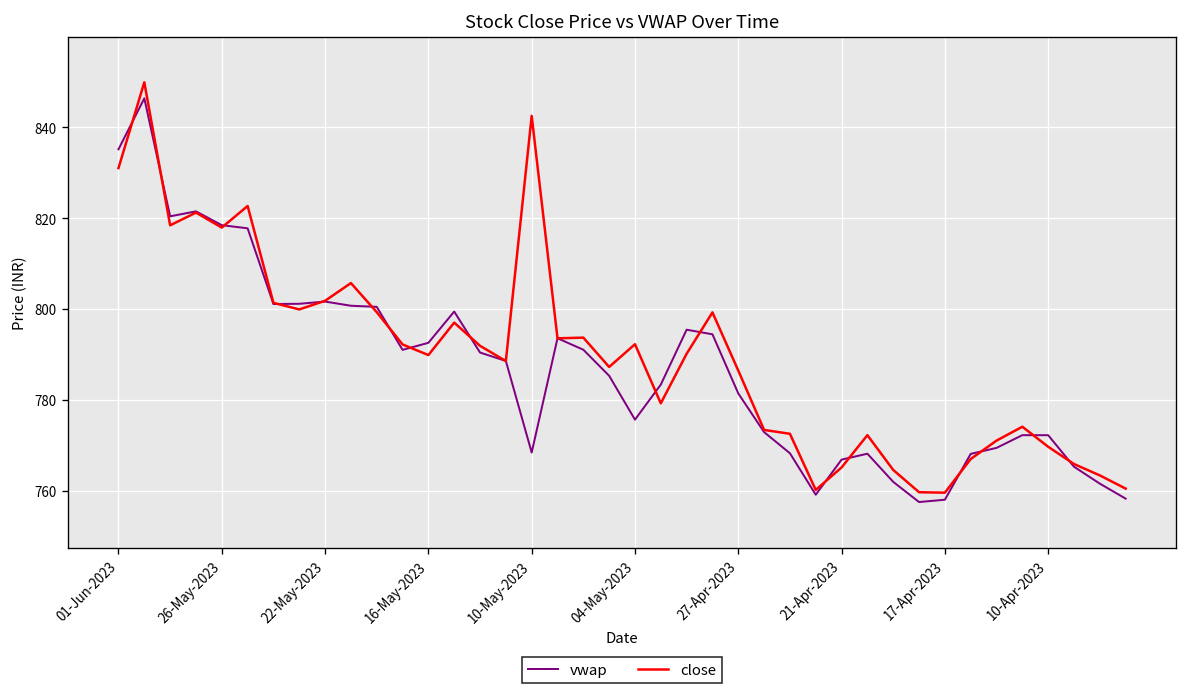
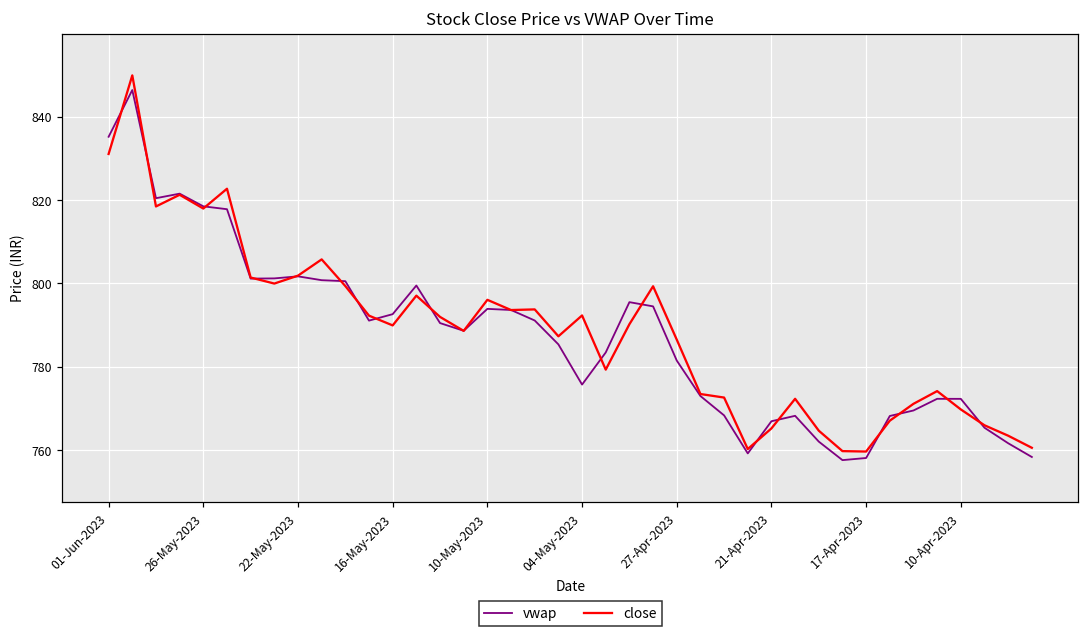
  {
    "vwap": {
      "01-Jun-2023": 835,
      "16-May-2023": 793,
-     "10-May-2023": 768,
+     "10-May-2023": 794,
      "04-May-2023": 776,
      "27-Apr-2023": 781,
      "21-Apr-2023": 767,
      "17-Apr-2023": 758,
      "10-Apr-2023": 772
    },
    "close": {
      "01-Jun-2023": 831,
      "16-May-2023": 790,
-     "10-May-2023": 843,
+     "10-May-2023": 796,
      "04-May-2023": 792,
      "27-Apr-2023": 787,
      "21-Apr-2023": 765,
      "17-Apr-2023": 760,
      "10-Apr-2023": 770
    }
  }
